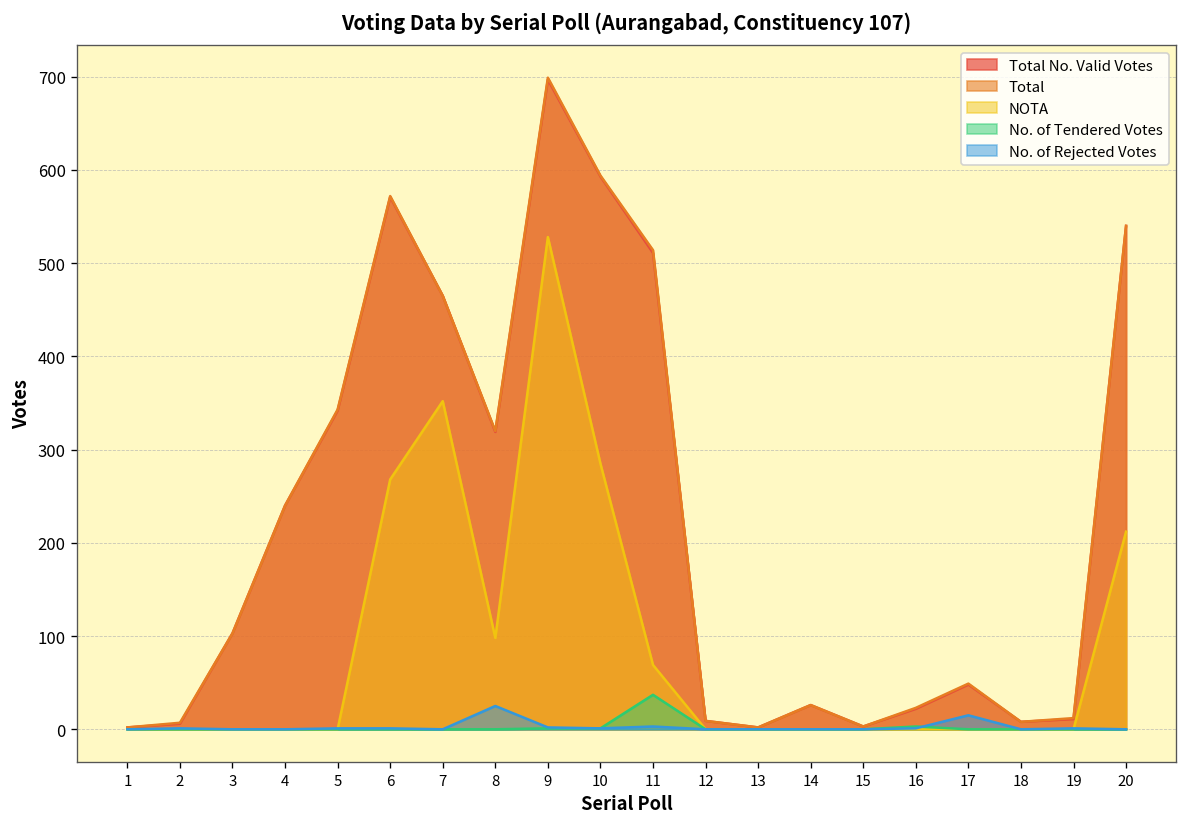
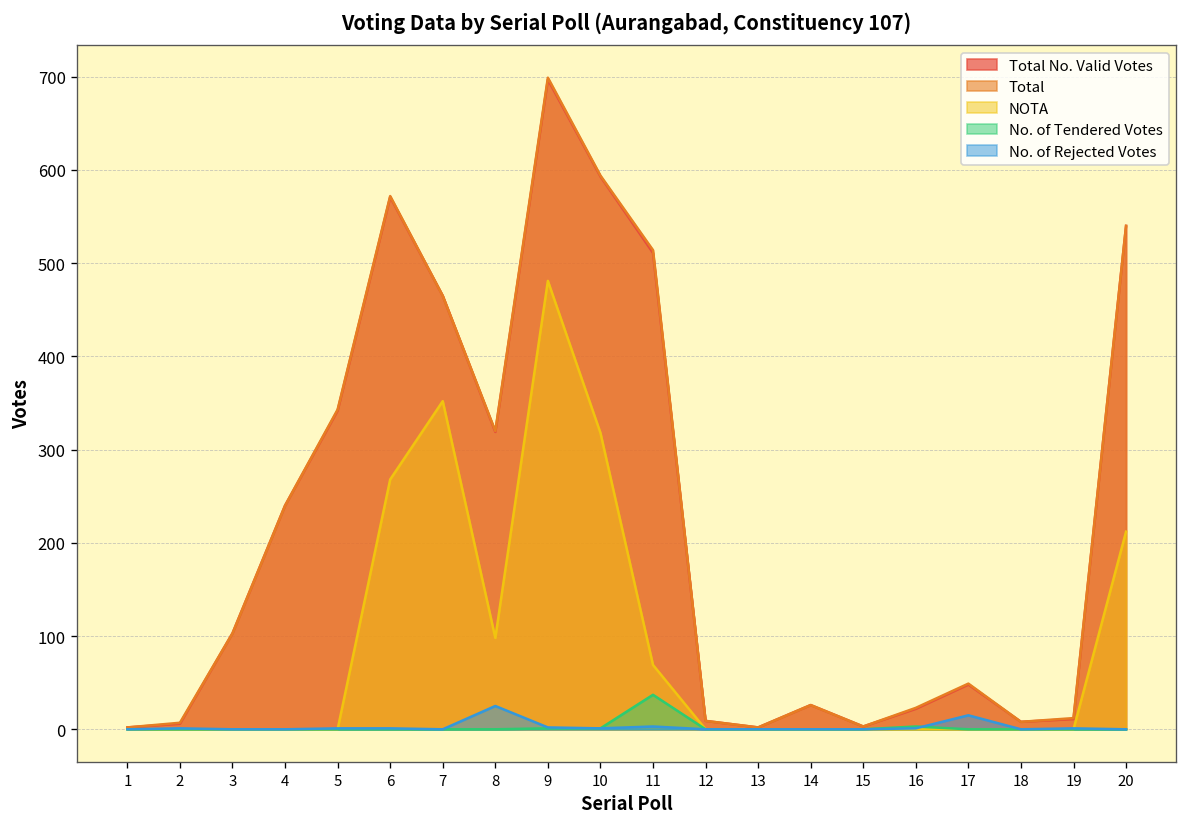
  {
    "NOTA": {
      "6": 270,
      "7": 350,
      "8": 100,
-     "9": 530,
-     "10": 290,
+     "9": 480,
+     "10": 320,
      "11": 70,
      "20": 210
    },
    "No. of Tendered Votes": {
      "8": 0,
      "11": 40
    },
    "No. of Rejected Votes": {
      "8": 30,
      "11": 0,
      "17": 20
    }
  }
